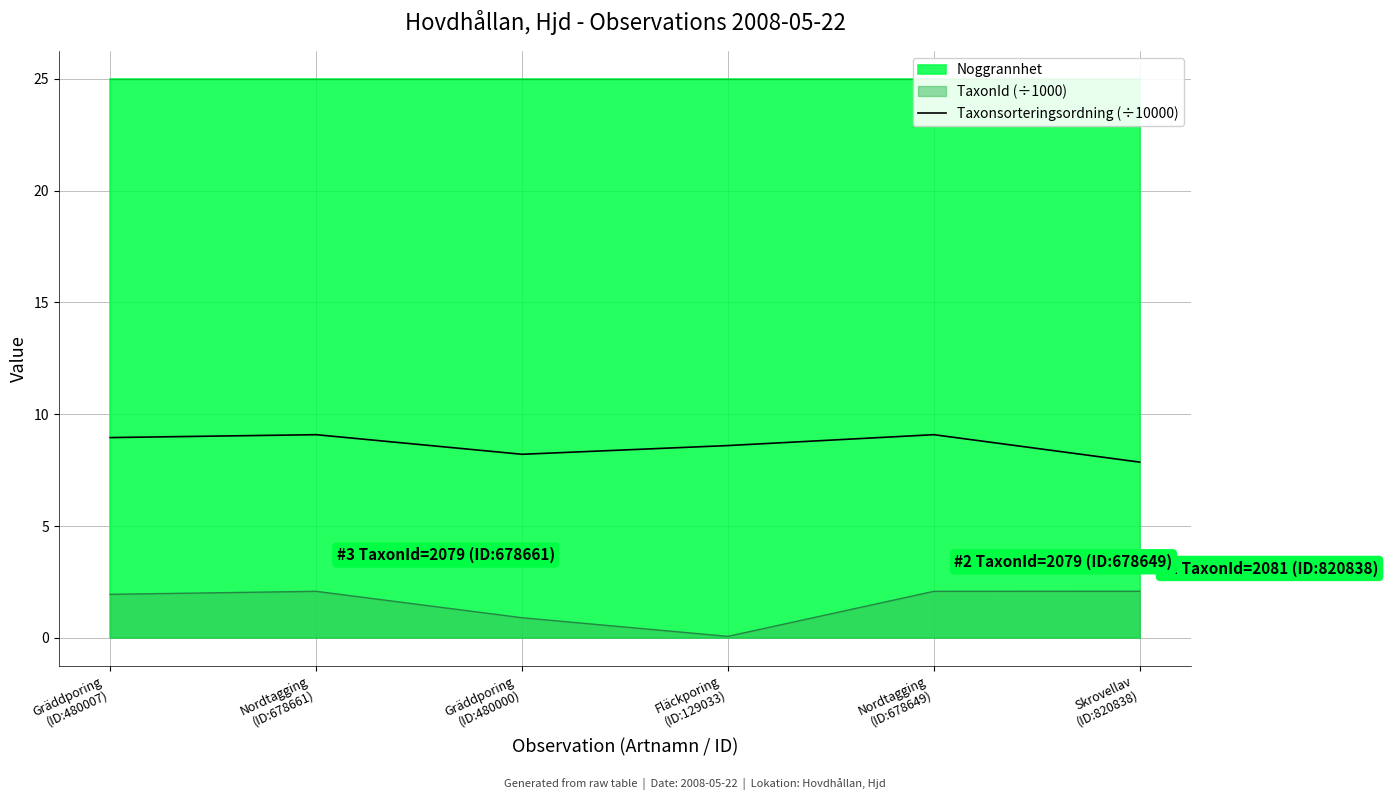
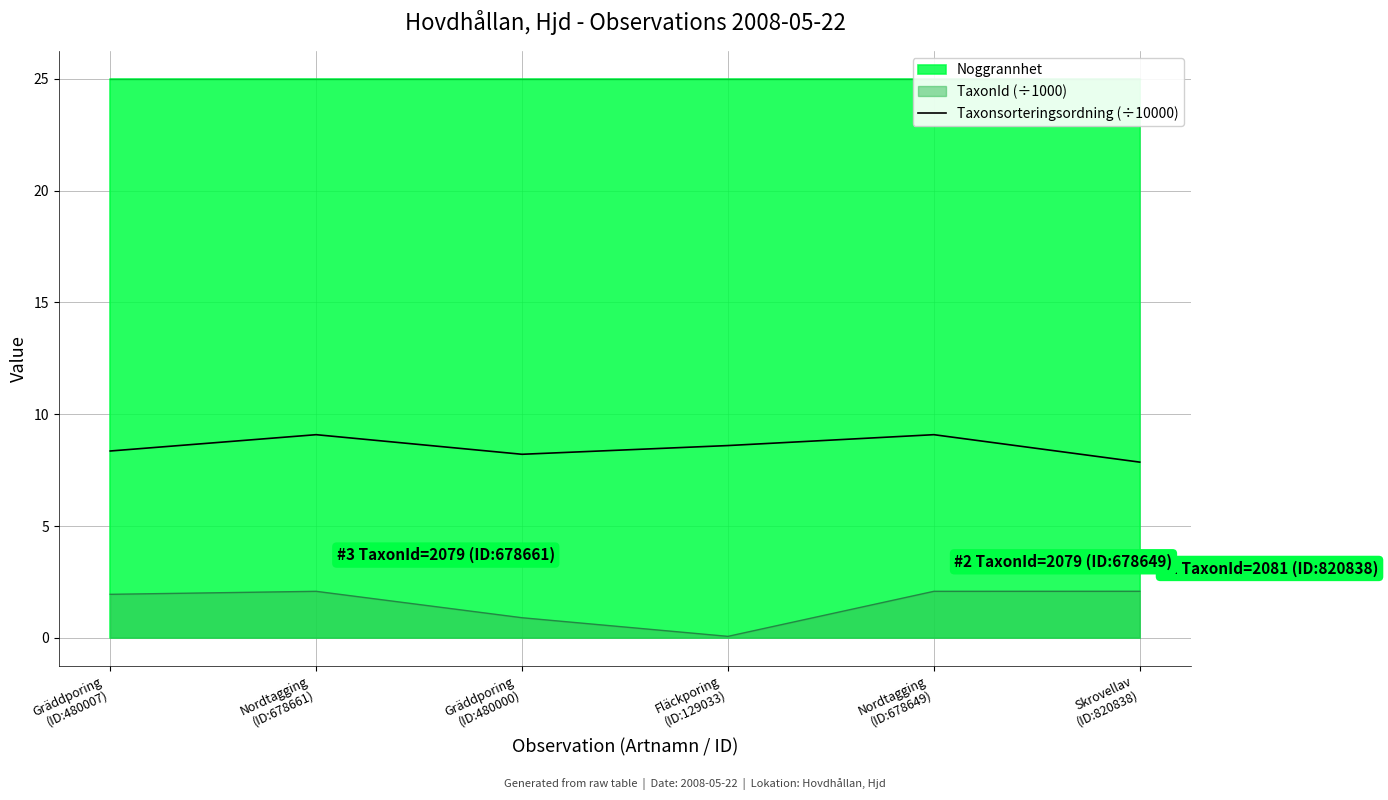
  {
    "Noggrannhet": {
      "Gräddporing (ID:480007)": 25.0,
      "Nordtagging (ID:678661)": 25.0,
      "Gräddporing (ID:480000)": 25.0,
      "Fläckporing (ID:129033)": 25.0
    },
    "TaxonId (÷1000)": {
      "Gräddporing (ID:480007)": 1.9,
      "Nordtagging (ID:678661)": 2.1,
      "Gräddporing (ID:480000)": 0.9,
      "Fläckporing (ID:129033)": 0.1,
      "Nordtagging (ID:678649)": 2.1
    },
    "Taxonsorteringsordning (÷10000)": {
-     "Gräddporing (ID:480007)": 9.0,
+     "Gräddporing (ID:480007)": 8.4,
      "Nordtagging (ID:678661)": 9.1,
      "Gräddporing (ID:480000)": 8.2,
      "Fläckporing (ID:129033)": 8.6,
      "Nordtagging (ID:678649)": 9.1,
      "Skrovellav (ID:820838)": 7.9
    }
  }
